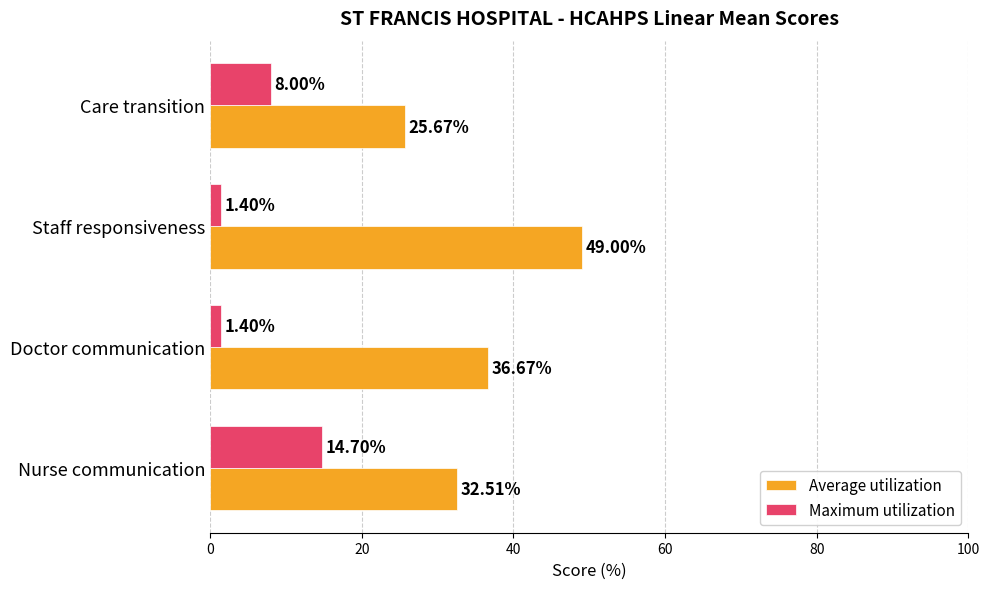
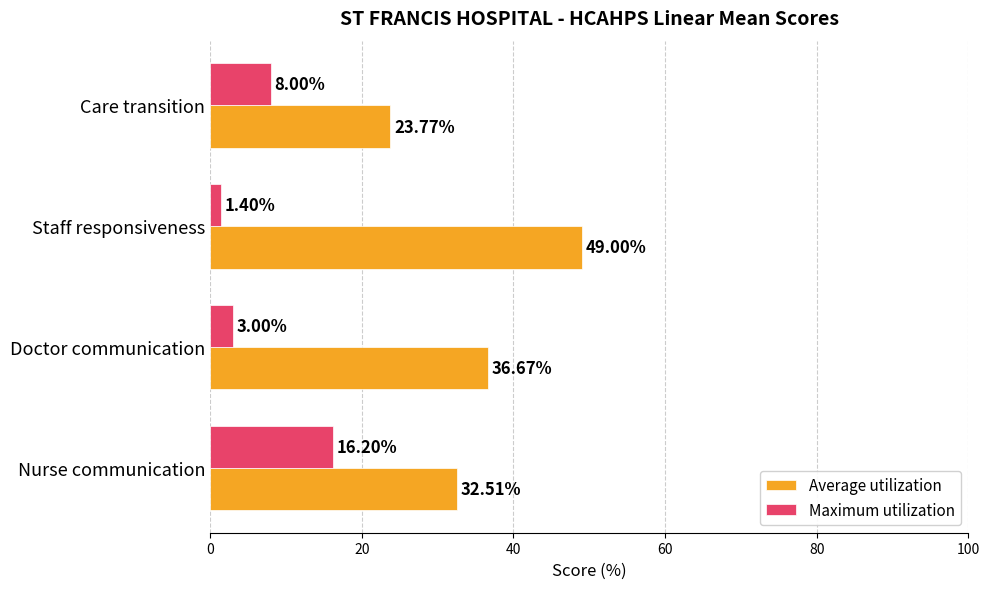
  {
    "Average utilization": {
-     "Care transition": "25.67%",
+     "Care transition": "23.77%",
      "Staff responsiveness": "49.00%",
      "Doctor communication": "36.67%",
      "Nurse communication": "32.51%"
    },
    "Maximum utilization": {
      "Care transition": "8.00%",
      "Staff responsiveness": "1.40%",
-     "Doctor communication": "1.40%",
-     "Nurse communication": "14.70%"
+     "Doctor communication": "3.00%",
+     "Nurse communication": "16.20%"
    }
  }
